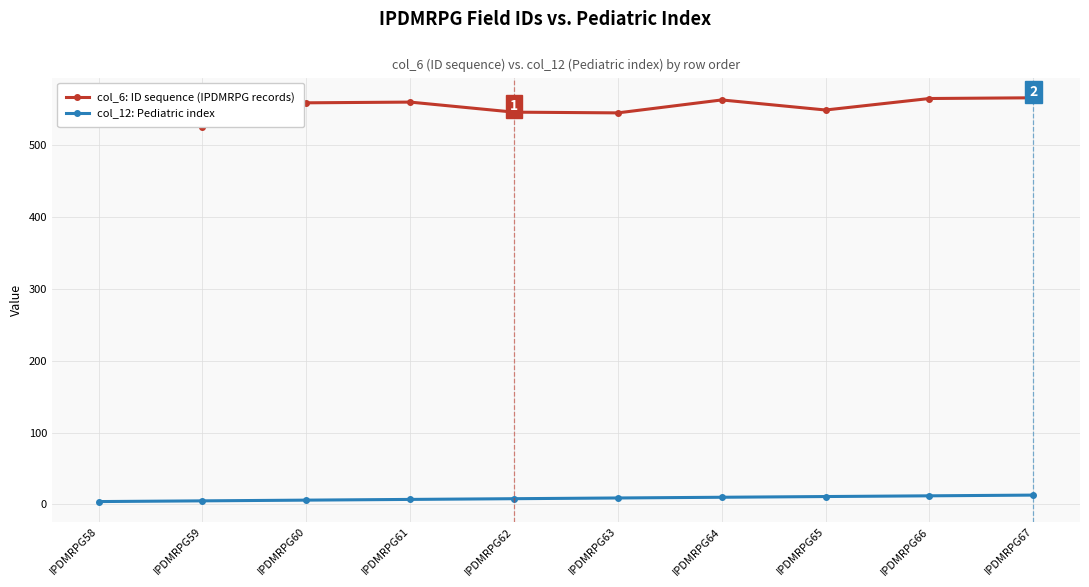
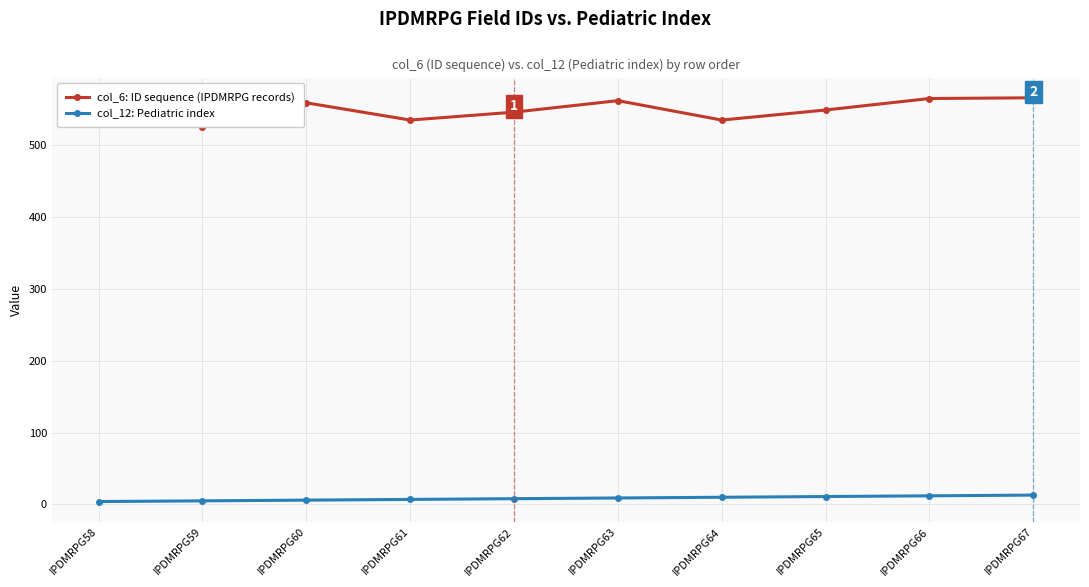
  {
    "col_6: ID sequence (IPDMRPG records)": {
      "IPDMRPG60": 560,
-     "IPDMRPG61": 560,
-     "IPDMRPG63": 550,
-     "IPDMRPG64": 560,
+     "IPDMRPG61": 540,
+     "IPDMRPG63": 560,
+     "IPDMRPG64": 540,
      "IPDMRPG65": 550,
      "IPDMRPG66": 570
    },
    "col_12: Pediatric index": {
      "IPDMRPG58": 0,
      "IPDMRPG59": 10,
      "IPDMRPG60": 10,
      "IPDMRPG61": 10,
      "IPDMRPG62": 10,
      "IPDMRPG63": 10,
      "IPDMRPG64": 10,
      "IPDMRPG65": 10,
      "IPDMRPG66": 10,
      "IPDMRPG67": 10
    }
  }
